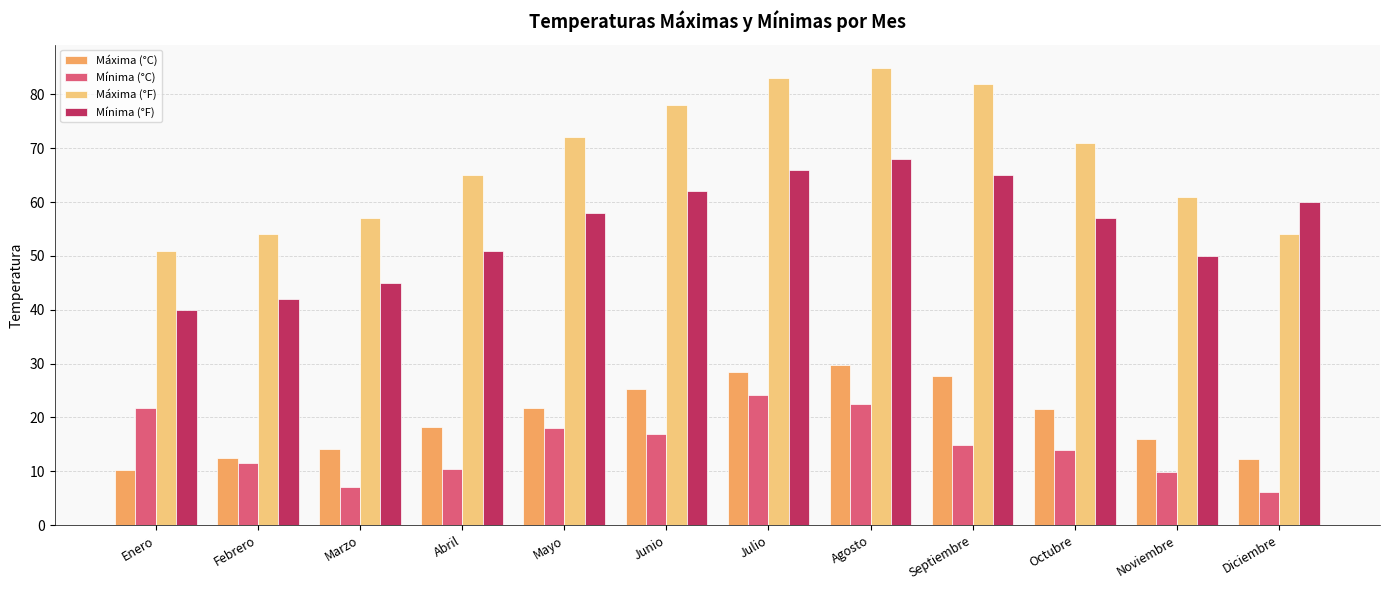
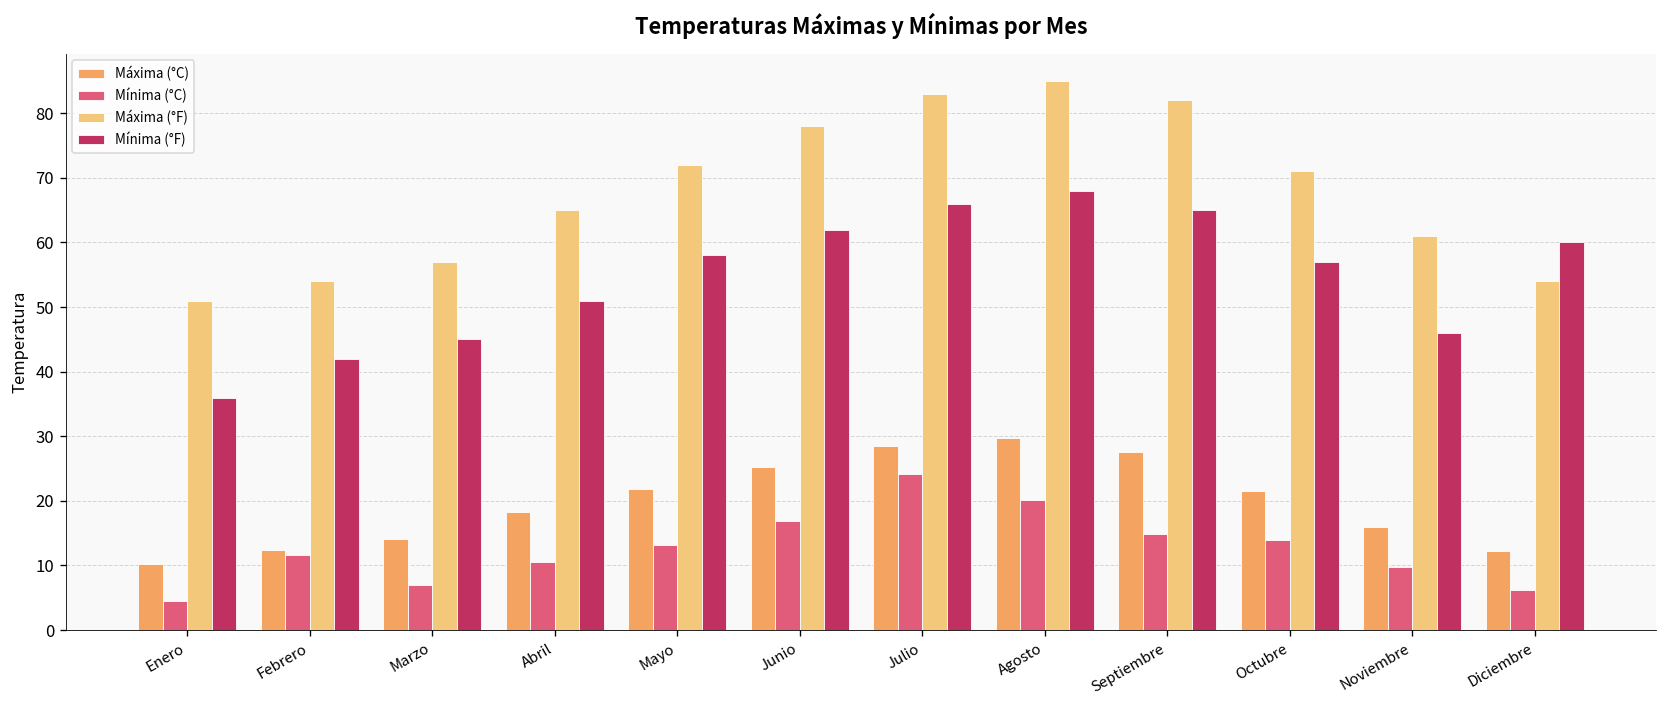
  {
    "Mínima (°C)": {
-     "Enero": 22,
+     "Enero": 5,
      "Febrero": 12,
      "Marzo": 7,
      "Abril": 11,
-     "Mayo": 18,
+     "Mayo": 13,
      "Junio": 17,
      "Julio": 24,
-     "Agosto": 22,
+     "Agosto": 20,
      "Septiembre": 15,
      "Octubre": 14,
      "Noviembre": 10,
      "Diciembre": 6
    },
    "Mínima (°F)": {
-     "Enero": 40,
+     "Enero": 36,
      "Febrero": 42,
      "Marzo": 45,
      "Abril": 51,
      "Mayo": 58,
      "Junio": 62,
      "Julio": 66,
      "Agosto": 68,
      "Septiembre": 65,
      "Octubre": 57,
-     "Noviembre": 50,
+     "Noviembre": 46,
      "Diciembre": 60
    }
  }
